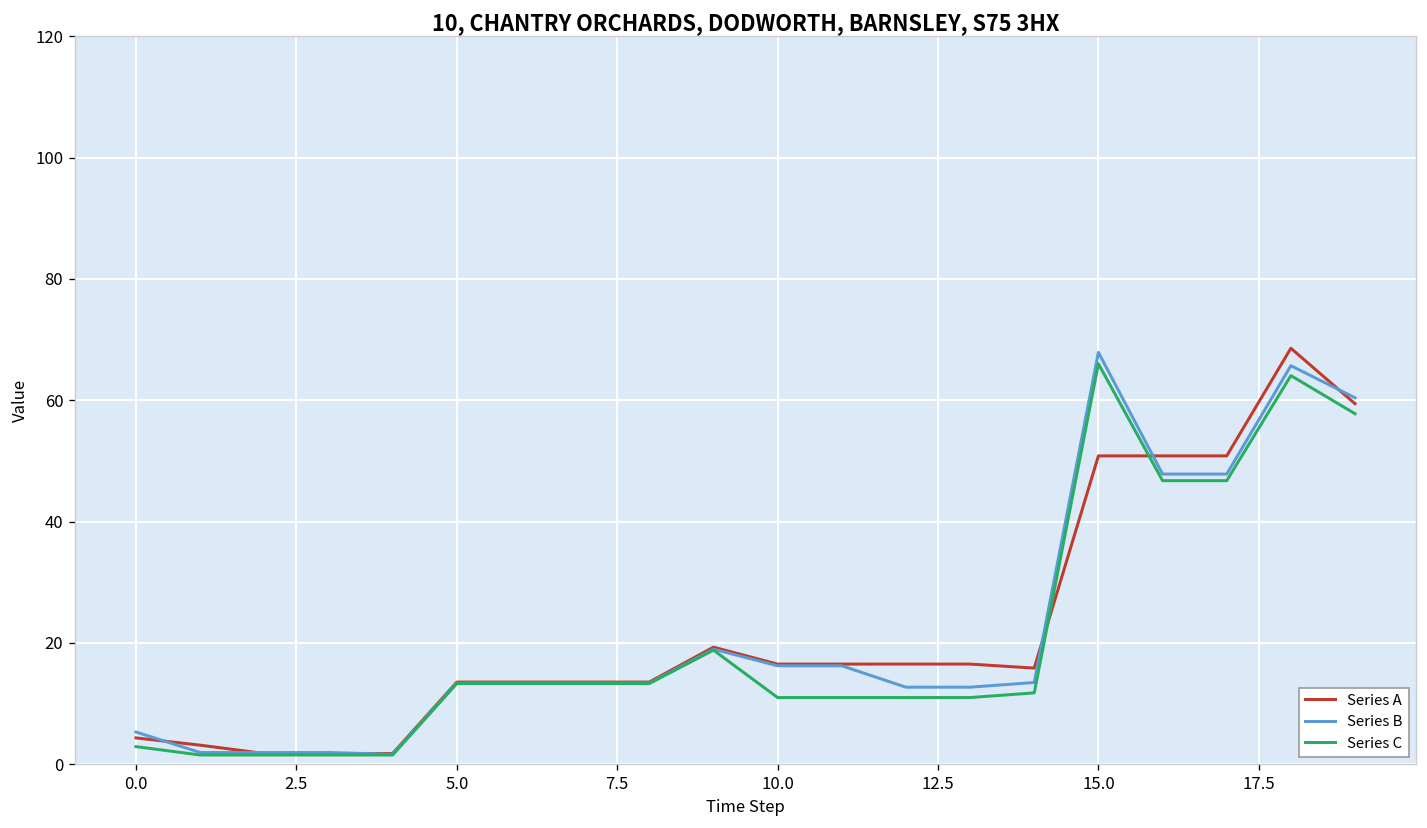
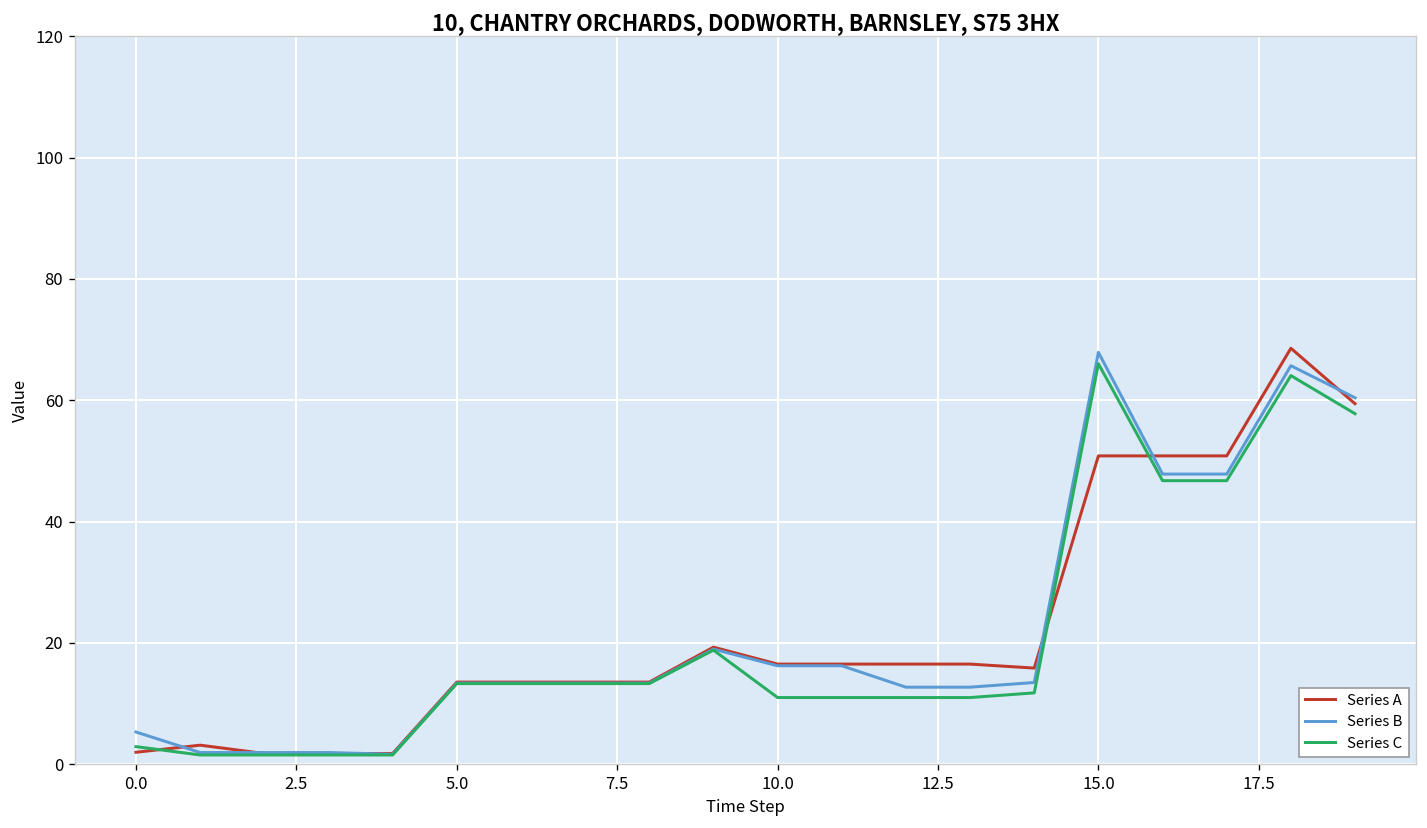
  {
    "Series A": {
-     "0.0": 4,
+     "0.0": 2,
      "15.0": 51
    },
    "Series B": {
      "0.0": 5,
      "15.0": 68
    },
    "Series C": {
      "0.0": 3,
      "10.0": 11,
      "15.0": 66
    }
  }
